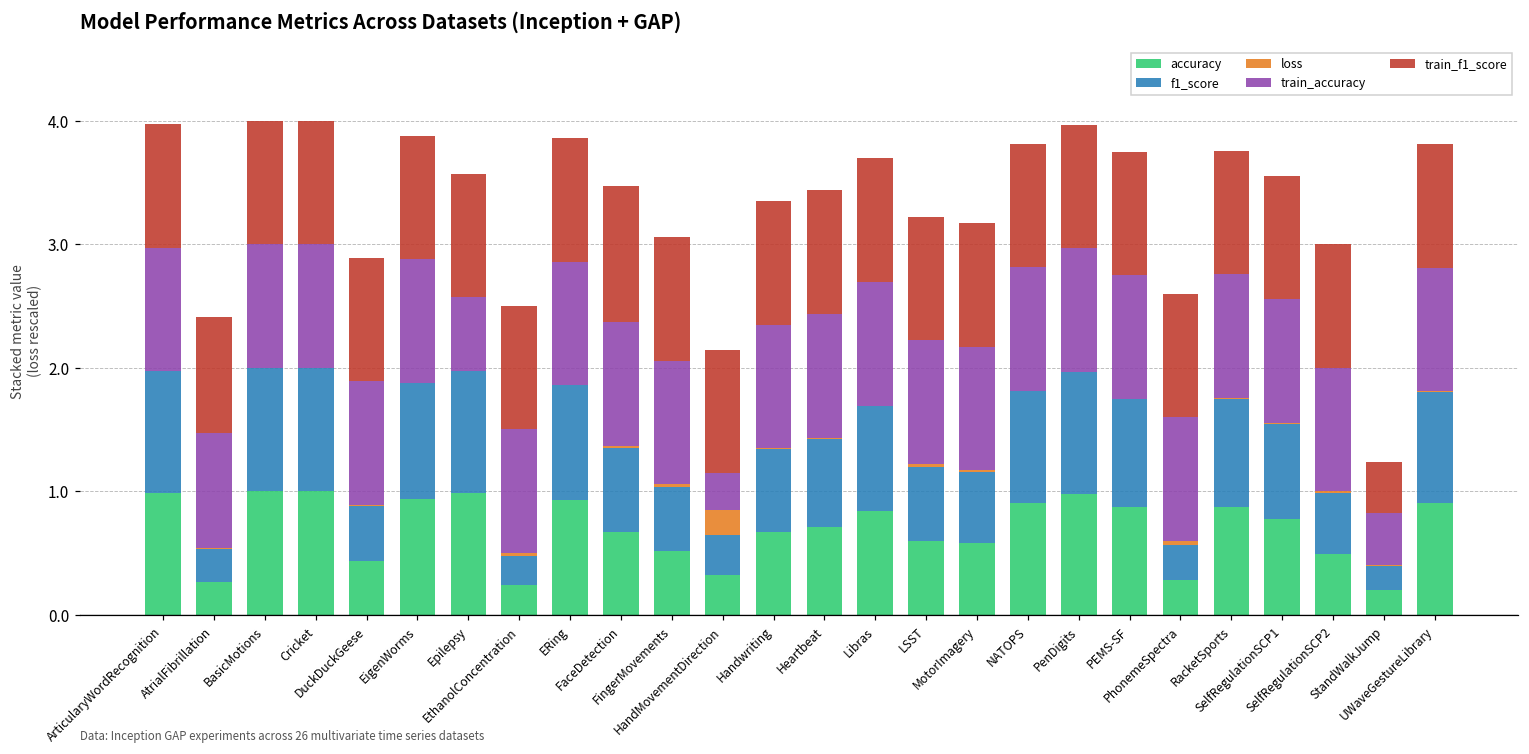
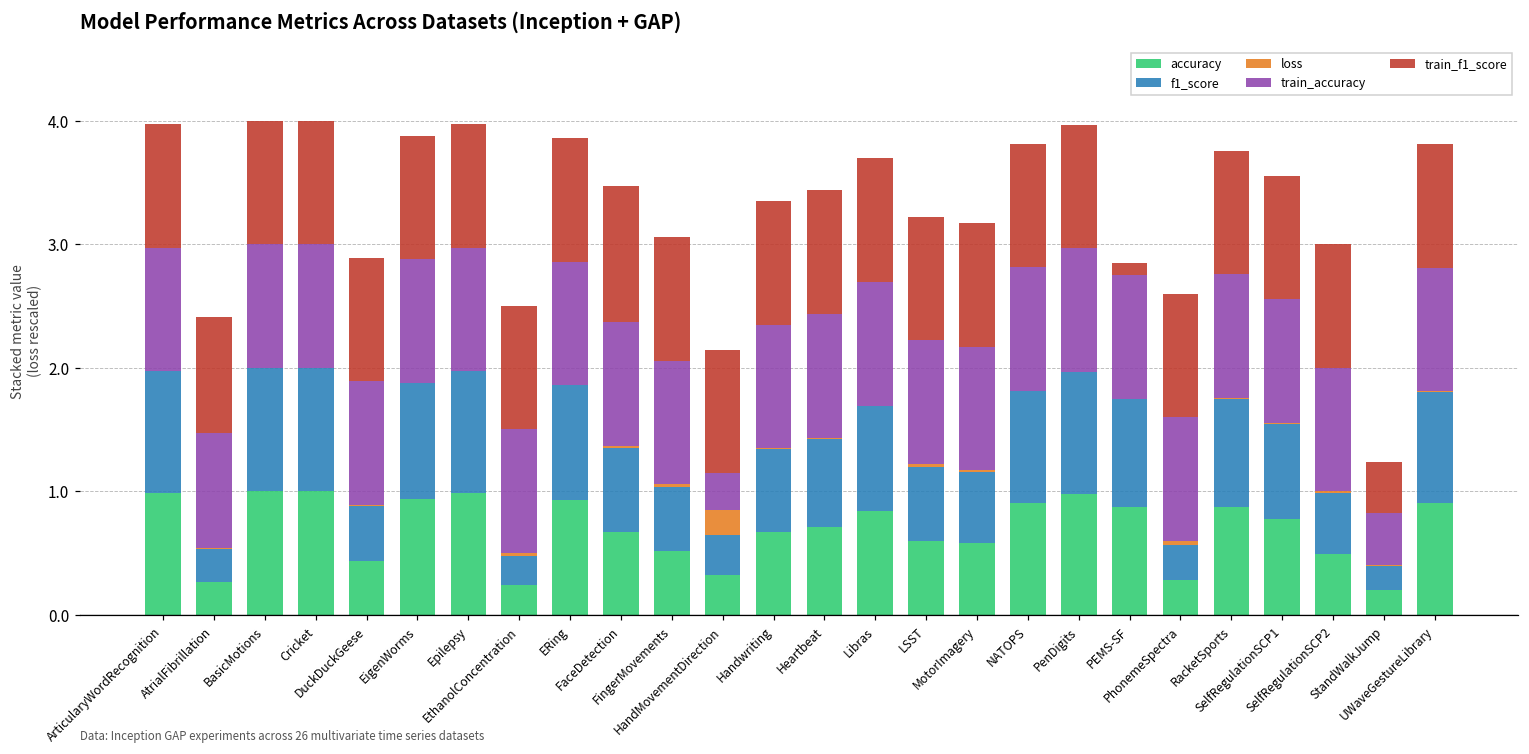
  {
    "accuracy": {
      "ArticularyWordRecognition": 0.99,
      "AtrialFibrillation": 0.27,
      "BasicMotions": 1.00,
      "Cricket": 1.00,
      "DuckDuckGeese": 0.44,
      "EigenWorms": 0.94,
      "Epilepsy": 0.99,
      "EthanolConcentration": 0.24,
      "ERing": 0.93,
      "FaceDetection": 0.67,
      "FingerMovements": 0.52,
      "HandMovementDirection": 0.32,
      "Handwriting": 0.67,
      "Heartbeat": 0.71,
      "Libras": 0.84,
      "LSST": 0.60,
      "MotorImagery": 0.58,
      "NATOPS": 0.91,
      "PenDigits": 0.98,
      "PEMS-SF": 0.87,
      "PhonemeSpectra": 0.28,
      "RacketSports": 0.88,
      "SelfRegulationSCP1": 0.77,
      "SelfRegulationSCP2": 0.49,
      "StandWalkJump": 0.20,
      "UWaveGestureLibrary": 0.90
    },
    "f1_score": {
      "ArticularyWordRecognition": 0.99,
      "AtrialFibrillation": 0.27,
      "BasicMotions": 1.00,
      "Cricket": 1.00,
      "DuckDuckGeese": 0.44,
      "EigenWorms": 0.94,
      "Epilepsy": 0.99,
      "EthanolConcentration": 0.24,
      "ERing": 0.93,
      "FaceDetection": 0.67,
      "FingerMovements": 0.52,
      "HandMovementDirection": 0.32,
      "Handwriting": 0.67,
      "Heartbeat": 0.71,
      "Libras": 0.84,
      "LSST": 0.60,
      "MotorImagery": 0.58,
      "NATOPS": 0.91,
      "PenDigits": 0.98,
      "PEMS-SF": 0.87,
      "PhonemeSpectra": 0.28,
      "RacketSports": 0.87,
      "SelfRegulationSCP1": 0.77,
      "SelfRegulationSCP2": 0.49,
      "StandWalkJump": 0.20,
      "UWaveGestureLibrary": 0.90
    },
    "loss": {
      "EthanolConcentration": 0.02,
      "FaceDetection": 0.02,
      "HandMovementDirection": 0.20,
      "LSST": 0.03,
      "PhonemeSpectra": 0.03
    },
    "train_accuracy": {
      "ArticularyWordRecognition": 1.0,
      "AtrialFibrillation": 0.93,
      "BasicMotions": 1.0,
      "Cricket": 1.0,
      "DuckDuckGeese": 1.0,
      "EigenWorms": 1.0,
-     "Epilepsy": 0.6,
+     "Epilepsy": 1.0,
      "EthanolConcentration": 1.0,
      "ERing": 1.0,
      "FaceDetection": 1.0,
      "FingerMovements": 1.0,
      "HandMovementDirection": 0.3,
      "Handwriting": 1.0,
      "Heartbeat": 1.0,
      "Libras": 1.0,
      "LSST": 1.0,
      "MotorImagery": 1.0,
      "NATOPS": 1.0,
      "PenDigits": 1.0,
      "PEMS-SF": 1.0,
      "PhonemeSpectra": 1.0,
      "RacketSports": 1.0,
      "SelfRegulationSCP1": 1.0,
      "SelfRegulationSCP2": 1.0,
      "StandWalkJump": 0.4,
      "UWaveGestureLibrary": 1.0
    },
    "train_f1_score": {
      "ArticularyWordRecognition": 1.00,
      "AtrialFibrillation": 0.93,
      "BasicMotions": 1.00,
      "Cricket": 1.00,
      "DuckDuckGeese": 1.00,
      "EigenWorms": 1.00,
      "Epilepsy": 1.00,
      "EthanolConcentration": 1.00,
      "ERing": 1.00,
      "FaceDetection": 1.10,
      "FingerMovements": 1.00,
      "HandMovementDirection": 1.00,
      "Handwriting": 1.00,
      "Heartbeat": 1.00,
      "Libras": 1.00,
      "LSST": 1.00,
      "MotorImagery": 1.00,
      "NATOPS": 1.00,
      "PenDigits": 1.00,
-     "PEMS-SF": 1.00,
+     "PEMS-SF": 0.10,
      "PhonemeSpectra": 1.00,
      "RacketSports": 1.00,
      "SelfRegulationSCP1": 1.00,
      "SelfRegulationSCP2": 1.00,
      "StandWalkJump": 0.42,
      "UWaveGestureLibrary": 1.00
    }
  }
